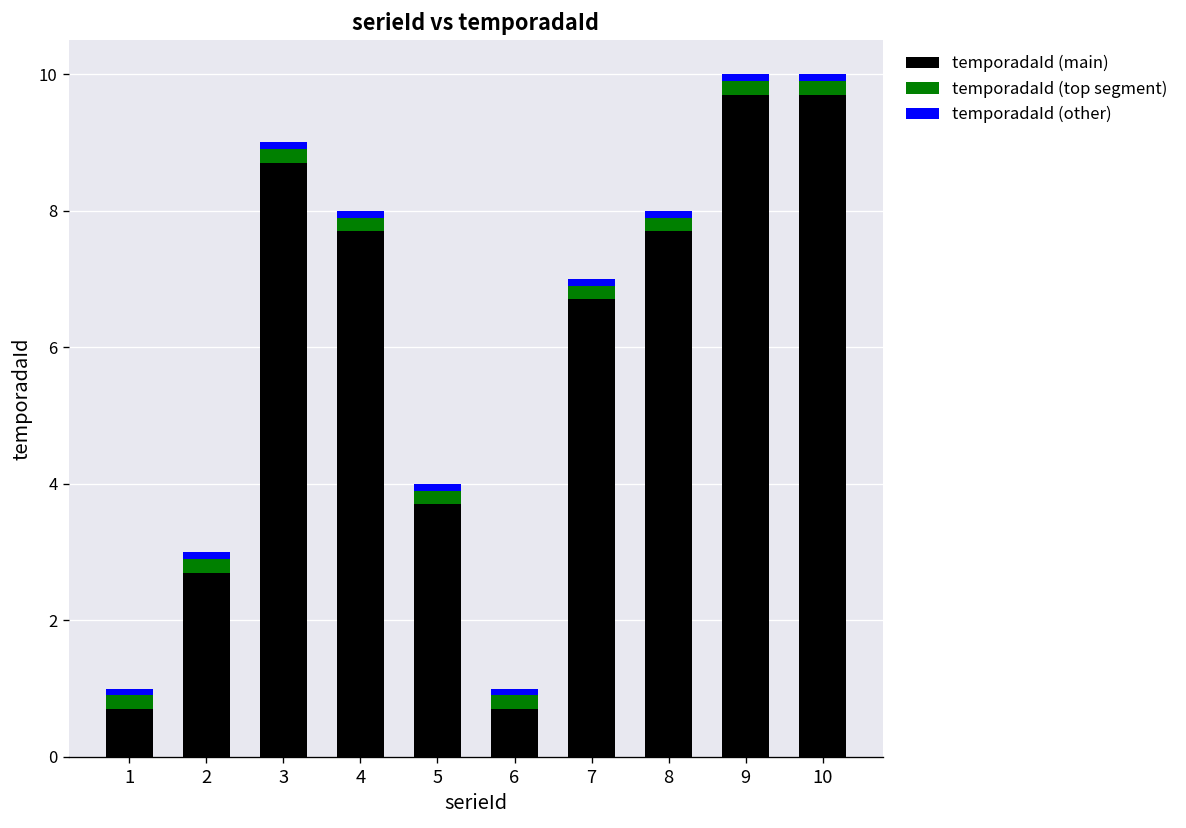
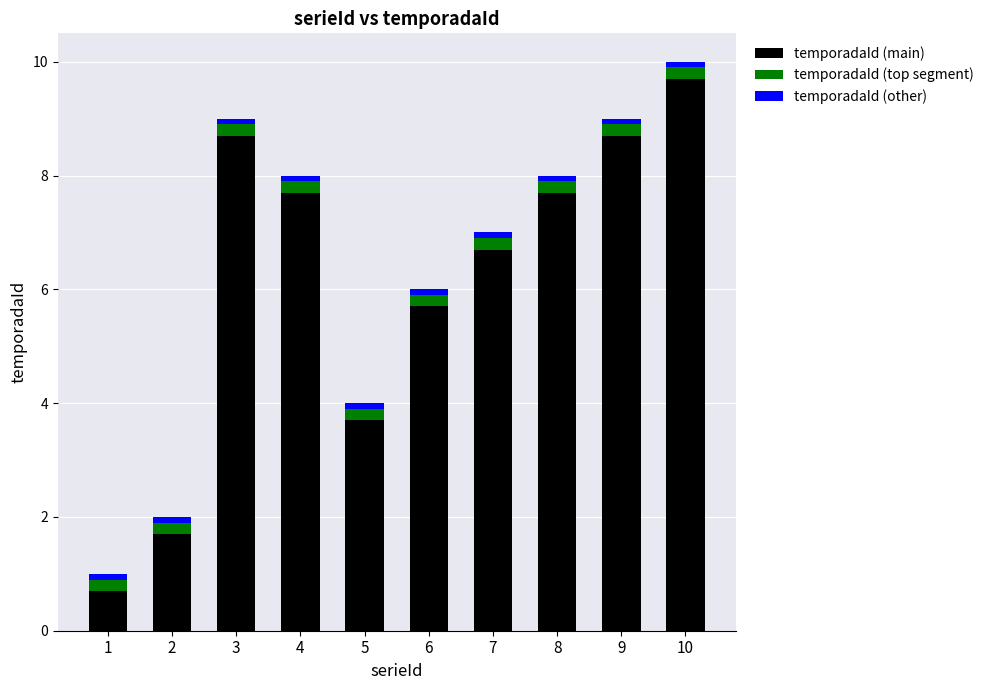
  {
    "temporadaId (main)": {
      "1": 0.7,
-     "2": 2.7,
+     "2": 1.7,
      "3": 8.7,
      "4": 7.7,
      "5": 3.7,
-     "6": 0.7,
+     "6": 5.7,
      "7": 6.7,
      "8": 7.7,
-     "9": 9.7,
+     "9": 8.7,
      "10": 9.7
    },
    "temporadaId (top segment)": {
      "1": 0.2,
      "2": 0.2,
      "3": 0.2,
      "4": 0.2,
      "5": 0.2,
      "6": 0.2,
      "7": 0.2,
      "8": 0.2,
      "9": 0.2,
      "10": 0.2
    }
  }
